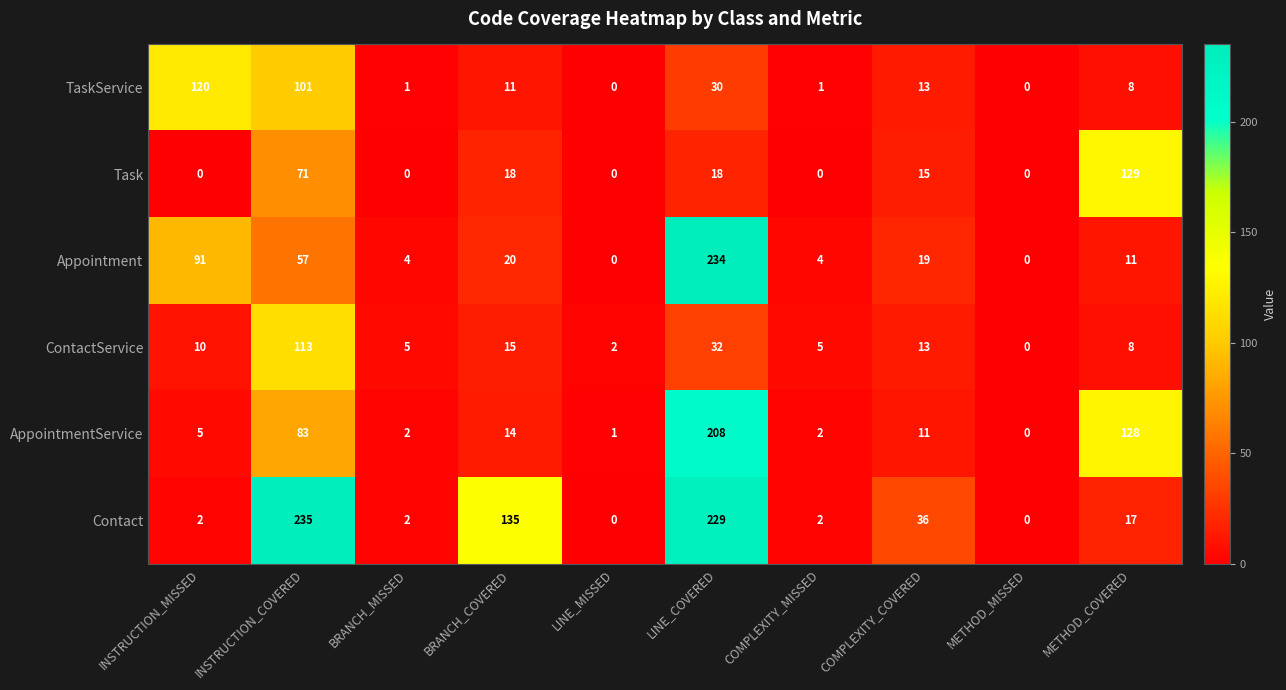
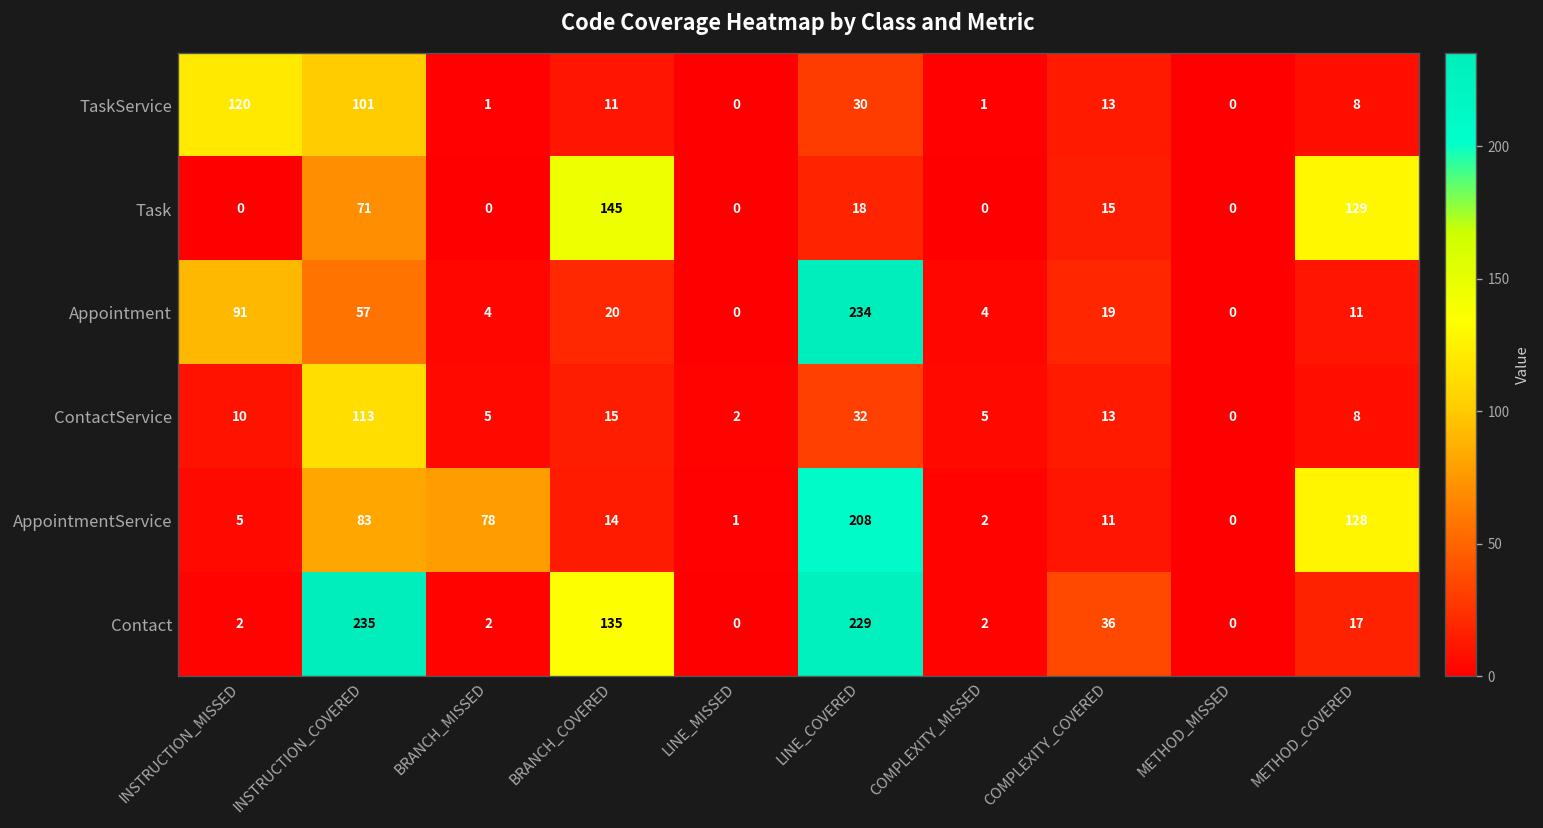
  {
    "TaskService": {
      "INSTRUCTION_MISSED": 120,
      "INSTRUCTION_COVERED": 101,
      "BRANCH_MISSED": 1,
      "BRANCH_COVERED": 11,
      "LINE_MISSED": 0,
      "LINE_COVERED": 30,
      "COMPLEXITY_MISSED": 1,
      "COMPLEXITY_COVERED": 13,
      "METHOD_MISSED": 0,
      "METHOD_COVERED": 8
    },
    "Task": {
      "INSTRUCTION_MISSED": 0,
      "INSTRUCTION_COVERED": 71,
      "BRANCH_MISSED": 0,
-     "BRANCH_COVERED": 18,
+     "BRANCH_COVERED": 145,
      "LINE_MISSED": 0,
      "LINE_COVERED": 18,
      "COMPLEXITY_MISSED": 0,
      "COMPLEXITY_COVERED": 15,
      "METHOD_MISSED": 0,
      "METHOD_COVERED": 129
    },
    "Appointment": {
      "INSTRUCTION_MISSED": 91,
      "INSTRUCTION_COVERED": 57,
      "BRANCH_MISSED": 4,
      "BRANCH_COVERED": 20,
      "LINE_MISSED": 0,
      "LINE_COVERED": 234,
      "COMPLEXITY_MISSED": 4,
      "COMPLEXITY_COVERED": 19,
      "METHOD_MISSED": 0,
      "METHOD_COVERED": 11
    },
    "ContactService": {
      "INSTRUCTION_MISSED": 10,
      "INSTRUCTION_COVERED": 113,
      "BRANCH_MISSED": 5,
      "BRANCH_COVERED": 15,
      "LINE_MISSED": 2,
      "LINE_COVERED": 32,
      "COMPLEXITY_MISSED": 5,
      "COMPLEXITY_COVERED": 13,
      "METHOD_MISSED": 0,
      "METHOD_COVERED": 8
    },
    "AppointmentService": {
      "INSTRUCTION_MISSED": 5,
      "INSTRUCTION_COVERED": 83,
-     "BRANCH_MISSED": 2,
+     "BRANCH_MISSED": 78,
      "BRANCH_COVERED": 14,
      "LINE_MISSED": 1,
      "LINE_COVERED": 208,
      "COMPLEXITY_MISSED": 2,
      "COMPLEXITY_COVERED": 11,
      "METHOD_MISSED": 0,
      "METHOD_COVERED": 128
    },
    "Contact": {
      "INSTRUCTION_MISSED": 2,
      "INSTRUCTION_COVERED": 235,
      "BRANCH_MISSED": 2,
      "BRANCH_COVERED": 135,
      "LINE_MISSED": 0,
      "LINE_COVERED": 229,
      "COMPLEXITY_MISSED": 2,
      "COMPLEXITY_COVERED": 36,
      "METHOD_MISSED": 0,
      "METHOD_COVERED": 17
    }
  }
